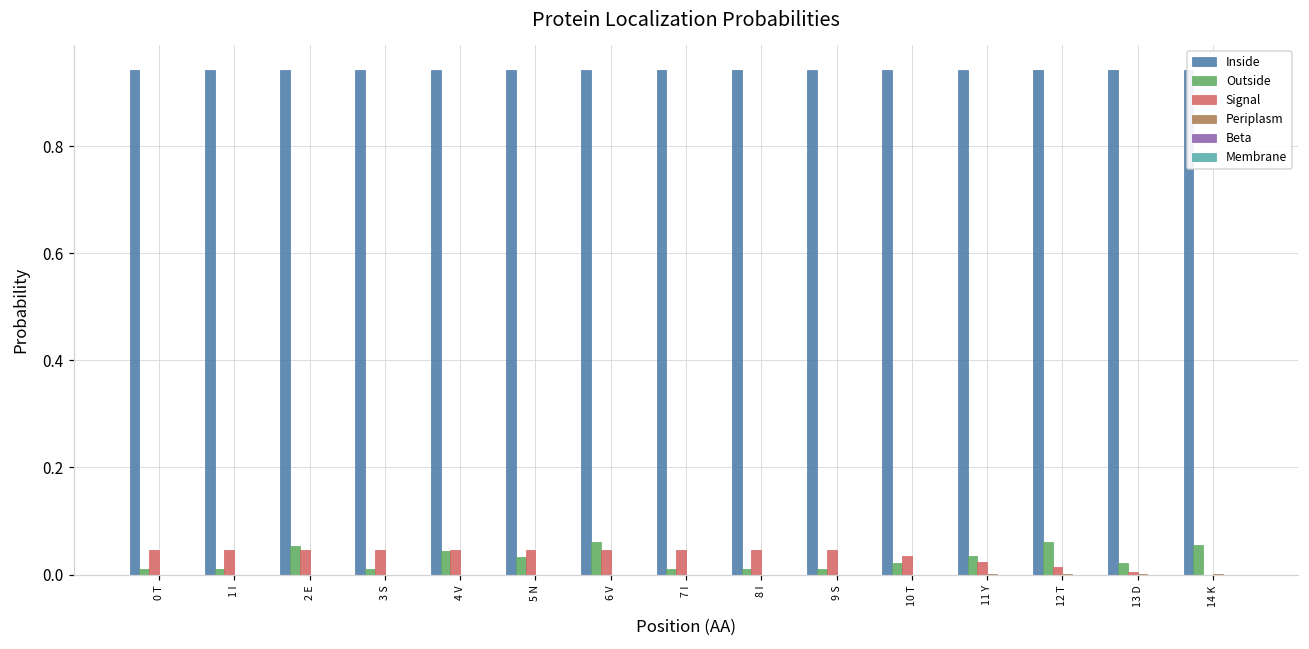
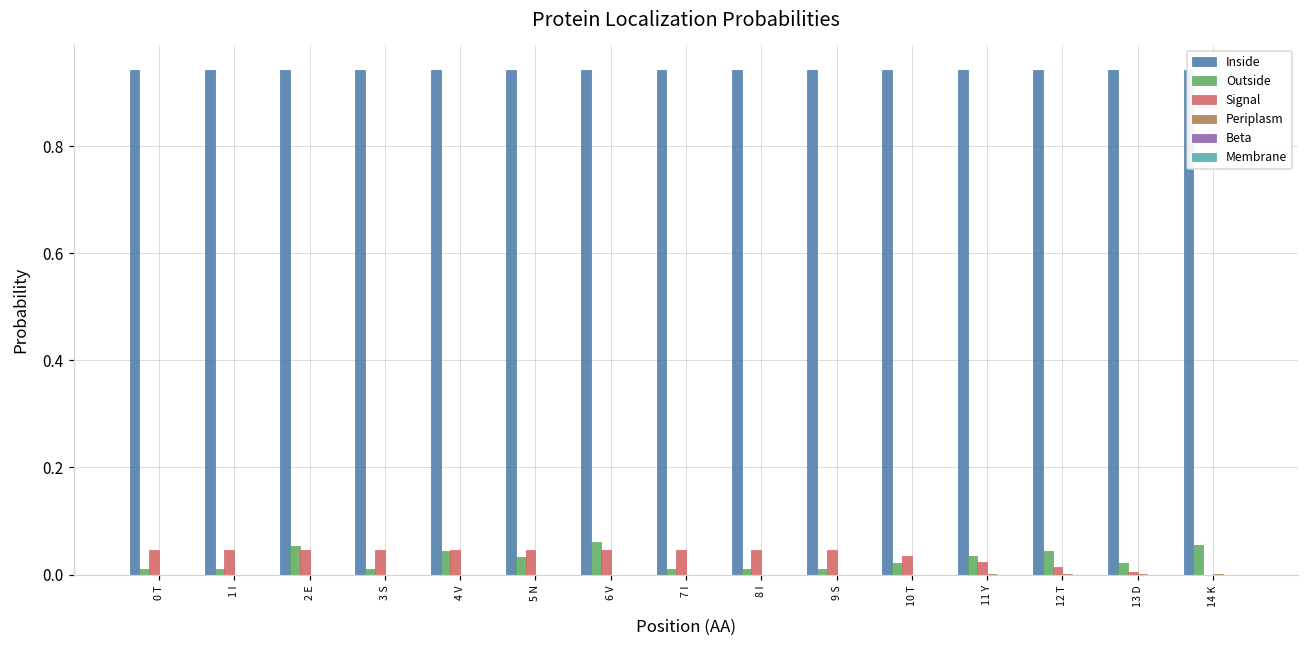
  {
    "Outside": {
      "0 T": 0.01,
      "1 I": 0.01,
      "2 E": 0.05,
      "3 S": 0.01,
      "4 V": 0.04,
      "5 N": 0.03,
      "6 V": 0.06,
      "7 I": 0.01,
      "8 I": 0.01,
      "9 S": 0.01,
      "10 T": 0.02,
      "11 Y": 0.03,
-     "12 T": 0.06,
+     "12 T": 0.04,
      "13 D": 0.02,
      "14 K": 0.06
    },
    "Beta": {
      "0 T": 0.00,
      "1 I": 0.00,
      "2 E": 0.00,
      "3 S": 0.00,
      "4 V": 0.00,
      "5 N": 0.00,
      "6 V": 0.00,
      "7 I": 0.00,
      "8 I": 0.00,
      "9 S": 0.00,
      "10 T": 0.00,
      "11 Y": 0.00,
      "12 T": 0.00,
      "13 D": 0.00,
      "14 K": 0.00
    }
  }
